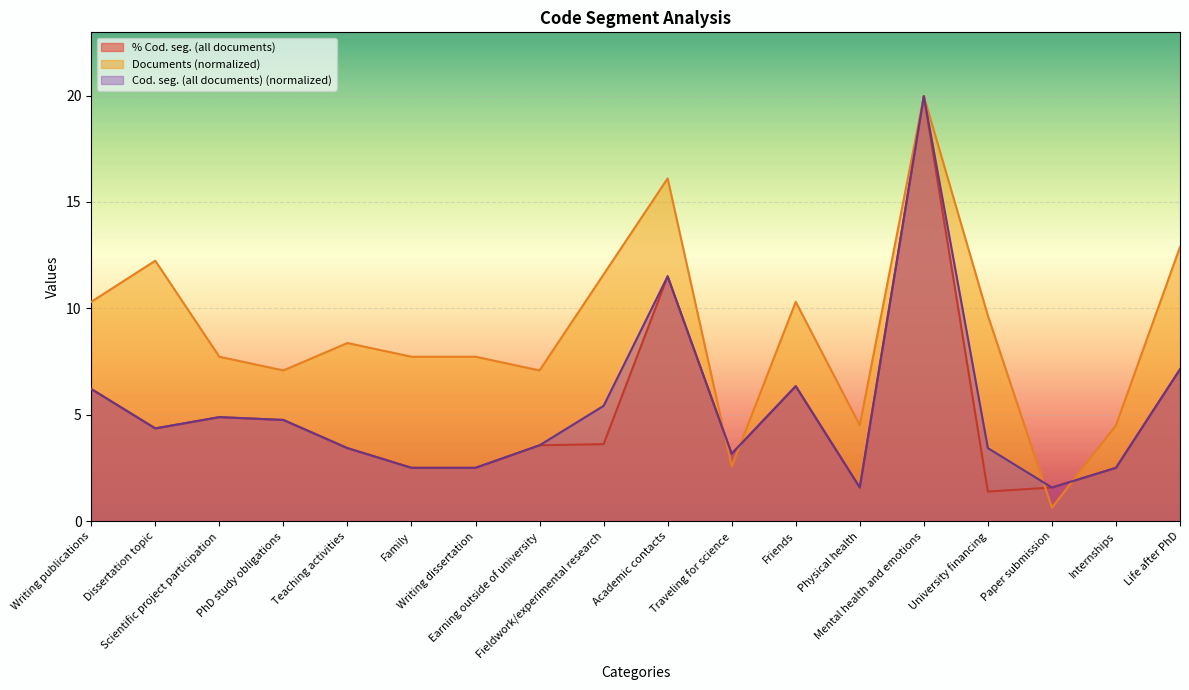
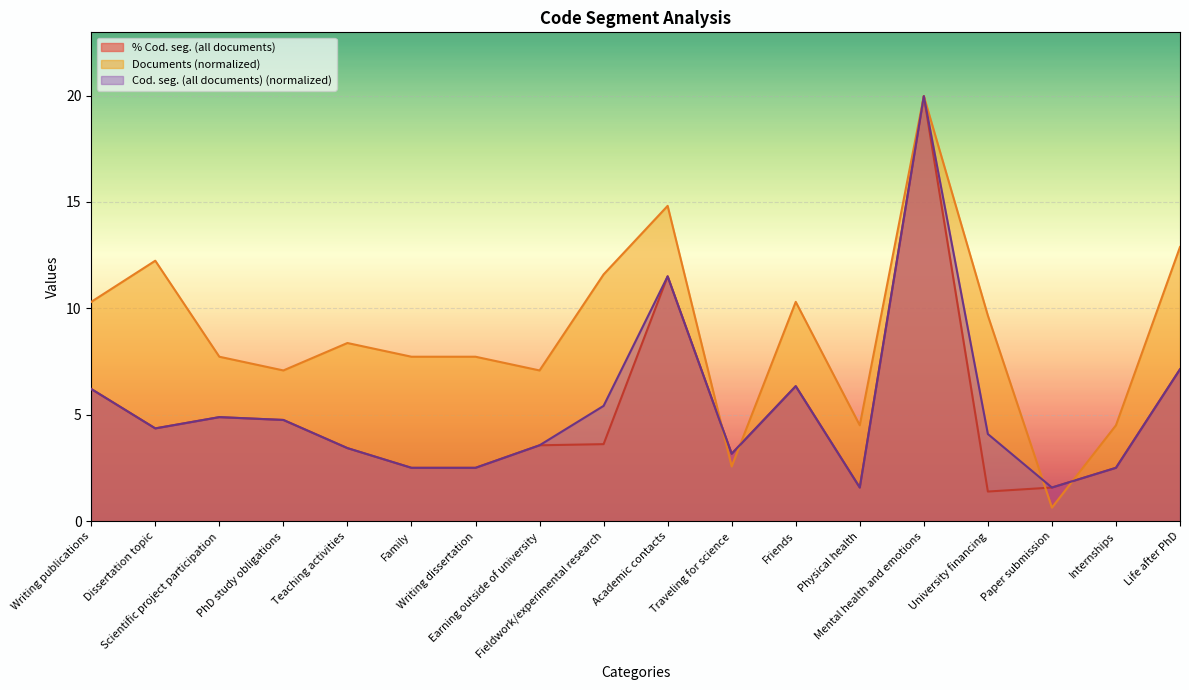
  {
    "% Cod. seg. (all documents)": {
      "Fieldwork/experimental research": 3.6,
      "University financing": 1.4
    },
    "Documents (normalized)": {
      "Writing publications": 10.3,
      "Dissertation topic": 12.2,
      "Scientific project participation": 7.7,
      "PhD study obligations": 7.1,
      "Teaching activities": 8.4,
      "Family": 7.7,
      "Writing dissertation": 7.7,
      "Earning outside of university": 7.1,
      "Fieldwork/experimental research": 11.6,
-     "Academic contacts": 16.1,
+     "Academic contacts": 14.8,
      "Traveling for science": 2.6,
      "Friends": 10.3,
      "Physical health": 4.5,
      "University financing": 9.7,
      "Paper submission": 0.6,
      "Internships": 4.5,
      "Life after PhD": 12.9
    },
    "Cod. seg. (all documents) (normalized)": {
      "Fieldwork/experimental research": 5.4,
-     "University financing": 3.4
+     "University financing": 4.1
    }
  }
